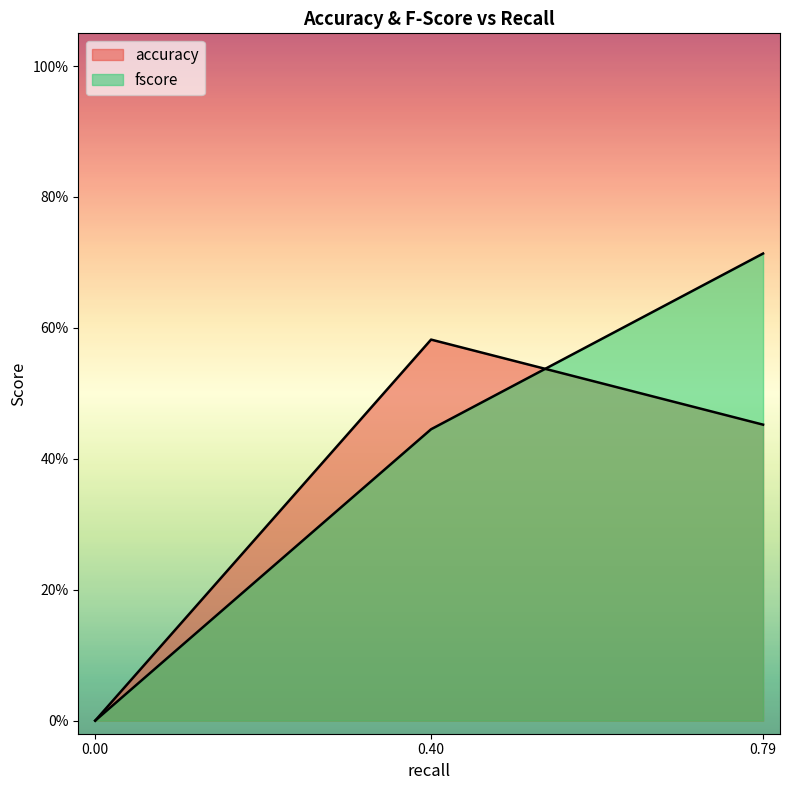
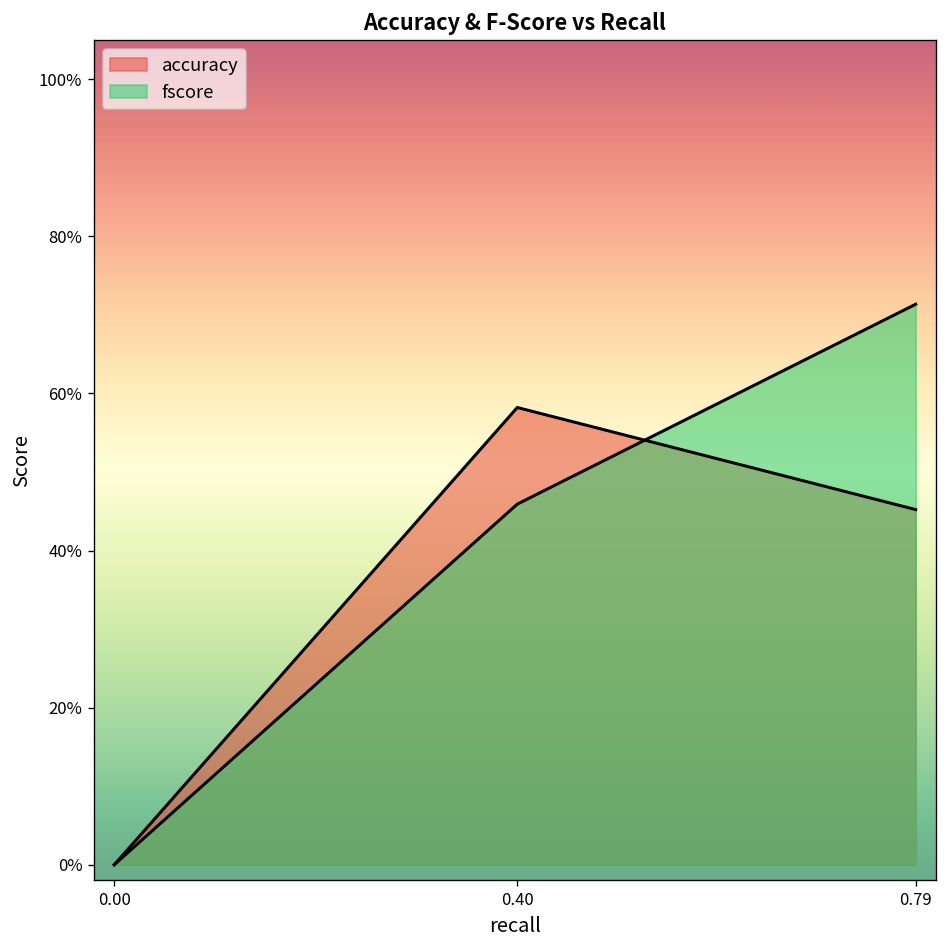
  {
    "accuracy": {
      "0.40": "58%",
      "0.79": "45%"
    },
    "fscore": {
-     "0.40": "45%",
+     "0.40": "46%",
      "0.79": "71%"
    }
  }
